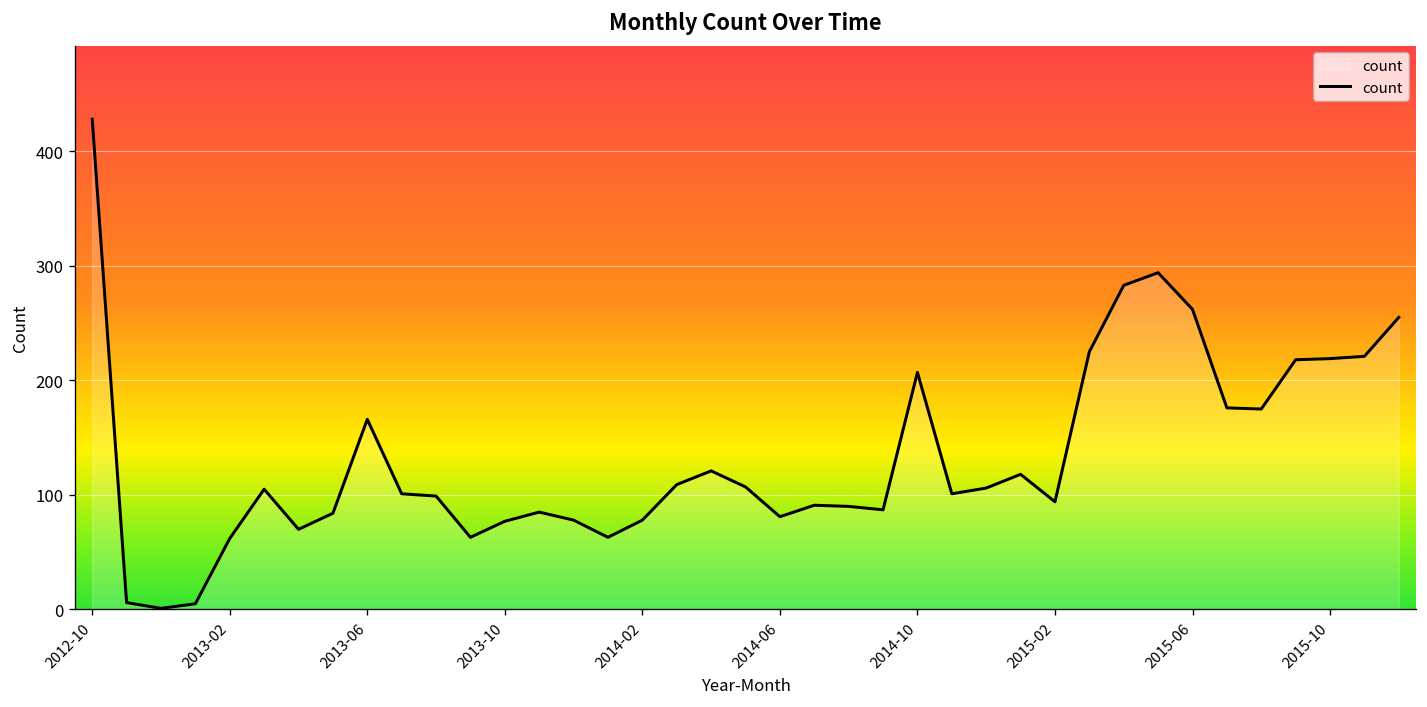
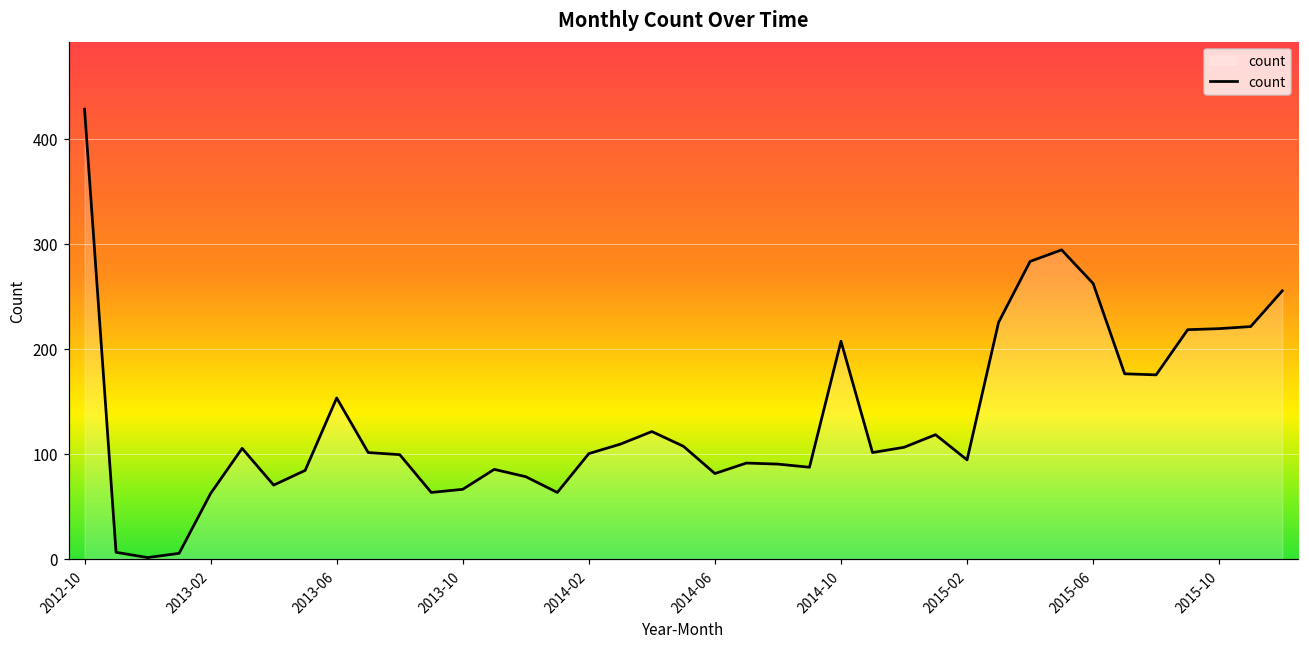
  {
    "2012-10": 430,
    "2013-02": 60,
-   "2013-06": 170,
-   "2013-10": 80,
-   "2014-02": 80,
+   "2013-06": 150,
+   "2013-10": 70,
+   "2014-02": 100,
    "2014-06": 80,
    "2014-10": 210,
    "2015-02": 90,
    "2015-06": 260,
    "2015-10": 220
  }
